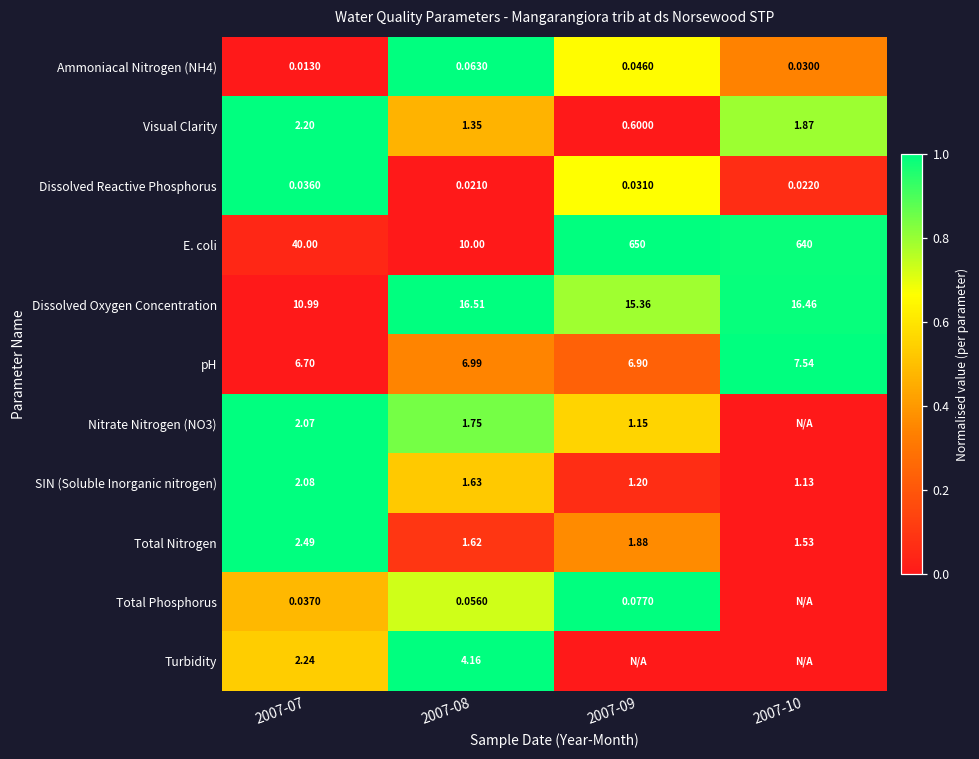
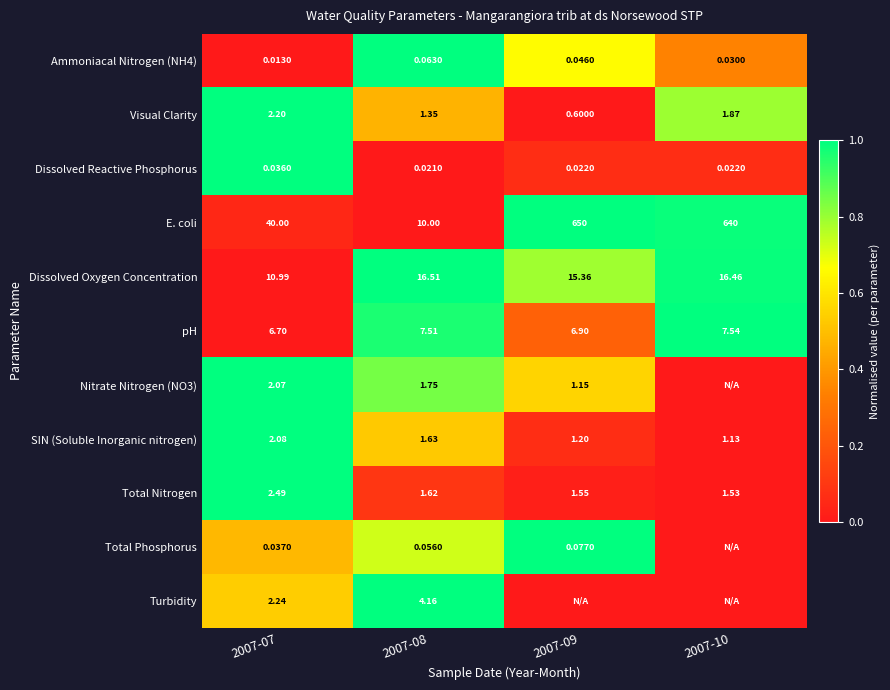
  {
    "Ammoniacal Nitrogen (NH4)": {
      "2007-07": 0.0130,
      "2007-08": 0.0630,
      "2007-09": 0.0460,
      "2007-10": 0.0300
    },
    "Visual Clarity": {
      "2007-07": 2.20,
      "2007-08": 1.35,
      "2007-09": 0.6000,
      "2007-10": 1.87
    },
    "Dissolved Reactive Phosphorus": {
      "2007-07": 0.0360,
      "2007-08": 0.0210,
-     "2007-09": 0.0310,
+     "2007-09": 0.0220,
      "2007-10": 0.0220
    },
    "E. coli": {
      "2007-07": 40.00,
      "2007-08": 10.00,
      "2007-09": 650,
      "2007-10": 640
    },
    "Dissolved Oxygen Concentration": {
      "2007-07": 10.99,
      "2007-08": 16.51,
      "2007-09": 15.36,
      "2007-10": 16.46
    },
    "pH": {
      "2007-07": 6.70,
-     "2007-08": 6.99,
+     "2007-08": 7.51,
      "2007-09": 6.90,
      "2007-10": 7.54
    },
    "Nitrate Nitrogen (NO3)": {
      "2007-07": 2.07,
      "2007-08": 1.75,
      "2007-09": 1.15
    },
    "SIN (Soluble Inorganic nitrogen)": {
      "2007-07": 2.08,
      "2007-08": 1.63,
      "2007-09": 1.20,
      "2007-10": 1.13
    },
    "Total Nitrogen": {
      "2007-07": 2.49,
      "2007-08": 1.62,
-     "2007-09": 1.88,
+     "2007-09": 1.55,
      "2007-10": 1.53
    },
    "Total Phosphorus": {
      "2007-07": 0.0370,
      "2007-08": 0.0560,
      "2007-09": 0.0770
    },
    "Turbidity": {
      "2007-07": 2.24,
      "2007-08": 4.16
    }
  }
